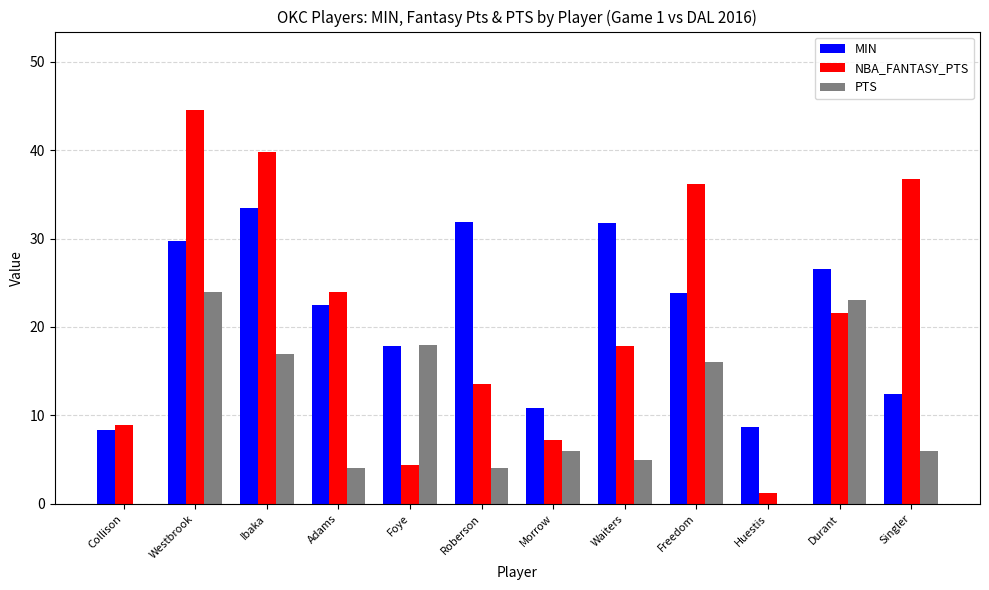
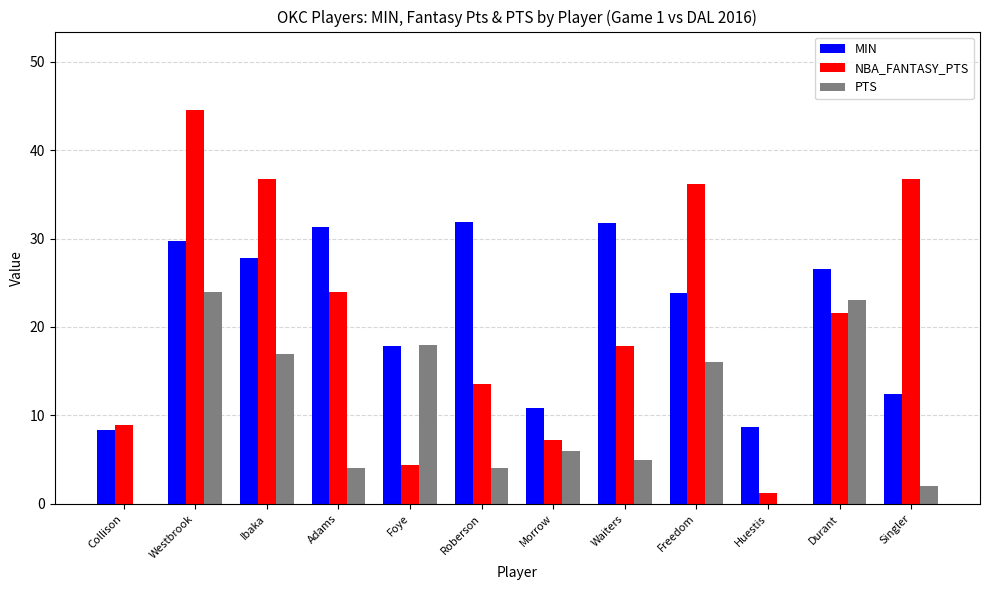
  {
    "MIN": {
      "Collison": 8,
      "Westbrook": 30,
-     "Ibaka": 33,
-     "Adams": 23,
+     "Ibaka": 28,
+     "Adams": 31,
      "Foye": 18,
      "Roberson": 32,
      "Morrow": 11,
      "Waiters": 32,
      "Freedom": 24,
      "Huestis": 9,
      "Durant": 27,
      "Singler": 12
    },
    "NBA_FANTASY_PTS": {
      "Collison": 9,
      "Westbrook": 45,
-     "Ibaka": 40,
+     "Ibaka": 37,
      "Adams": 24,
      "Foye": 4,
      "Roberson": 14,
      "Morrow": 7,
      "Waiters": 18,
      "Freedom": 36,
      "Huestis": 1,
      "Durant": 22,
      "Singler": 37
    },
    "PTS": {
      "Collison": 0,
      "Westbrook": 24,
      "Ibaka": 17,
      "Adams": 4,
      "Foye": 18,
      "Roberson": 4,
      "Morrow": 6,
      "Waiters": 5,
      "Freedom": 16,
      "Huestis": 0,
      "Durant": 23,
-     "Singler": 6
+     "Singler": 2
    }
  }
